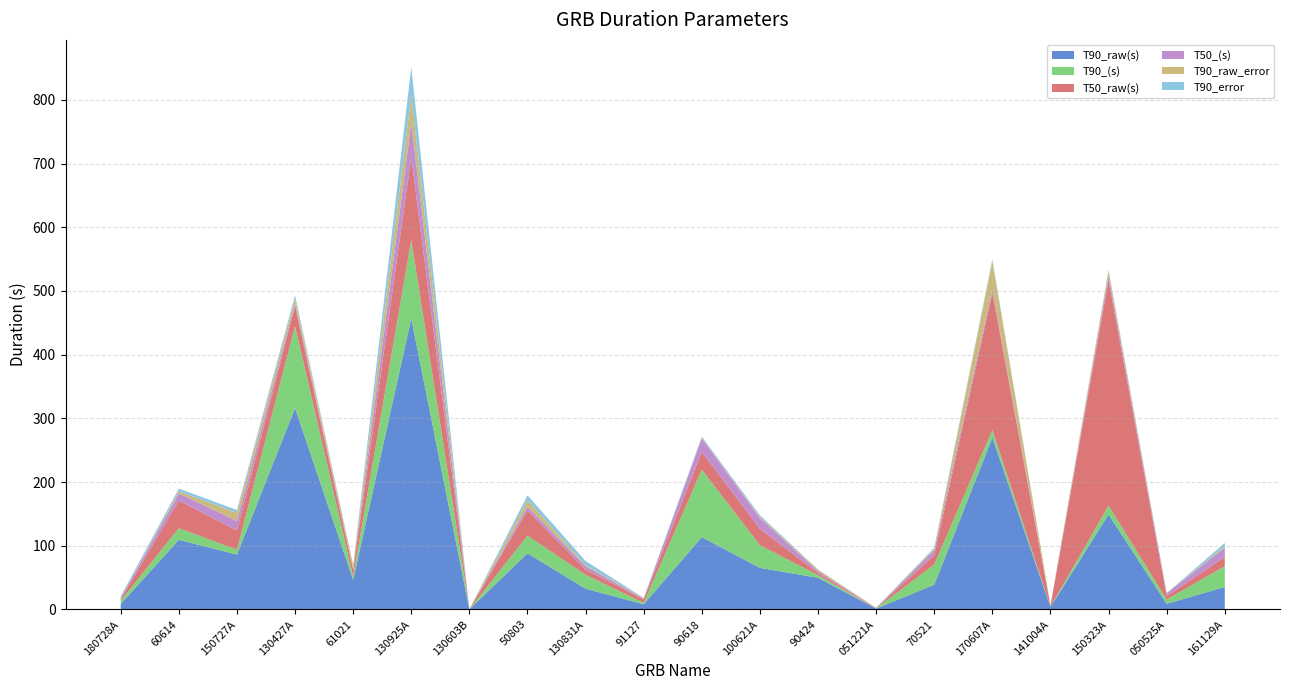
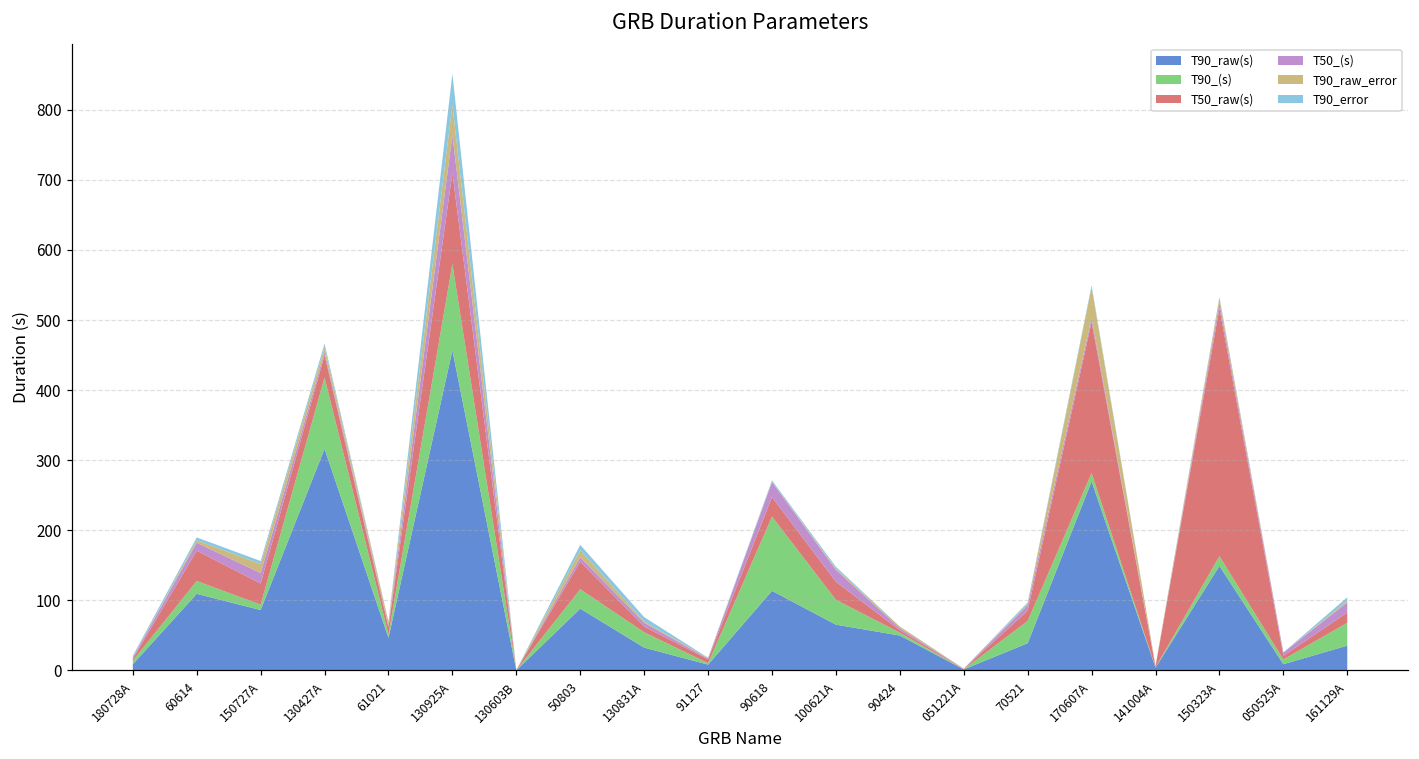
  {
    "T90_raw(s)": {
      "180728A": 10,
      "60614": 110,
      "150727A": 90,
      "130427A": 320,
      "61021": 50,
      "130925A": 460,
      "50803": 90,
      "130831A": 30,
      "90618": 110,
      "100621A": 70,
      "90424": 50,
      "70521": 40,
      "170607A": 270,
      "150323A": 150,
      "050525A": 10,
      "161129A": 40
    },
    "T90_(s)": {
      "60614": 20,
      "150727A": 10,
-     "130427A": 130,
+     "130427A": 100,
      "61021": 0,
      "130925A": 120,
      "50803": 30,
      "130831A": 20,
      "90618": 110,
      "100621A": 40,
      "70521": 30,
      "170607A": 10,
      "150323A": 10,
      "050525A": 10,
      "161129A": 30
    },
    "T50_raw(s)": {
      "60614": 40,
      "150727A": 30,
      "130925A": 130,
      "50803": 40,
      "130831A": 10,
      "90618": 30,
      "100621A": 30,
      "70521": 10,
      "170607A": 220,
      "150323A": 350,
      "050525A": 10,
      "161129A": 10
    },
    "T50_(s)": {
      "150727A": 10,
      "130925A": 50,
      "50803": 10,
      "170607A": 10,
      "150323A": 10
    },
    "T90_raw_error": {
      "150727A": 10,
      "130427A": 10,
      "130925A": 40,
      "50803": 10
    },
    "T90_error": {
      "60614": 0,
      "150727A": 0,
      "130427A": 0,
      "130925A": 40,
      "50803": 10,
      "130831A": 10,
      "161129A": 10
    }
  }
